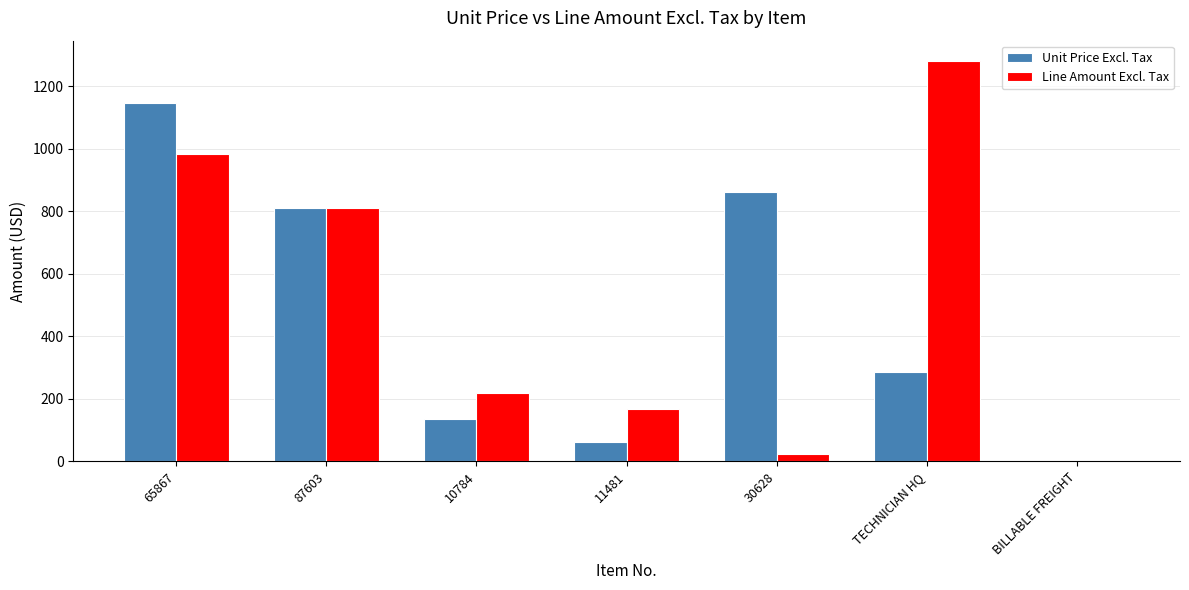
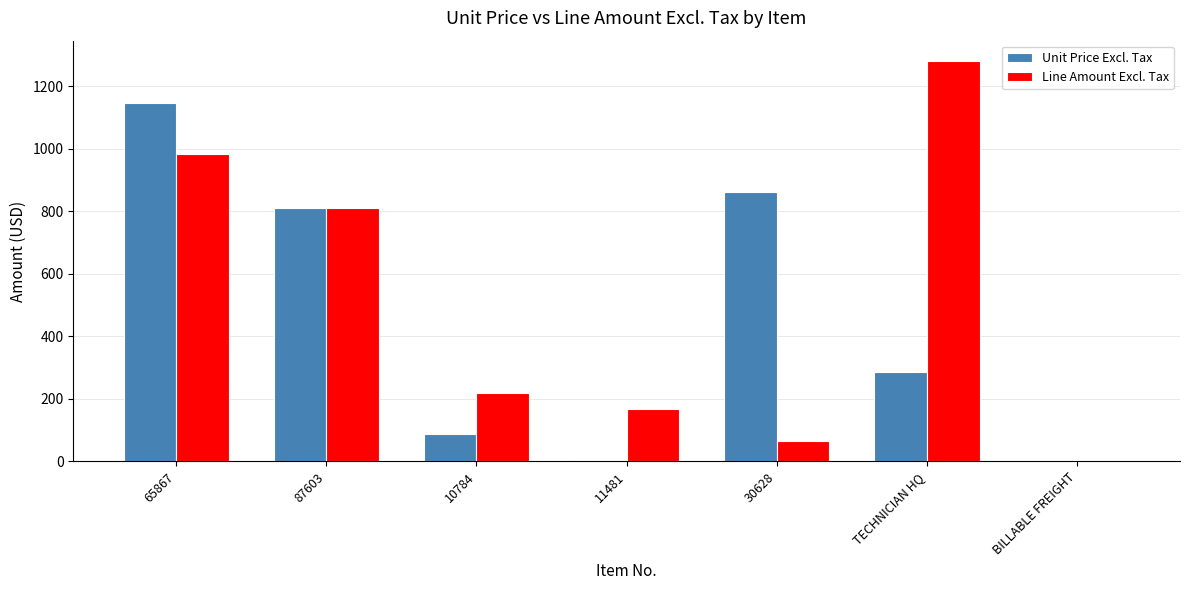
  {
    "Unit Price Excl. Tax": {
      "65867": 1150,
      "87603": 810,
-     "10784": 140,
-     "11481": 60,
+     "10784": 90,
+     "11481": 0,
      "30628": 860,
      "TECHNICIAN HQ": 290,
      "BILLABLE FREIGHT": 0
    },
    "Line Amount Excl. Tax": {
      "65867": 980,
      "87603": 810,
      "10784": 220,
      "11481": 170,
-     "30628": 30,
+     "30628": 60,
      "TECHNICIAN HQ": 1280,
      "BILLABLE FREIGHT": 0
    }
  }
